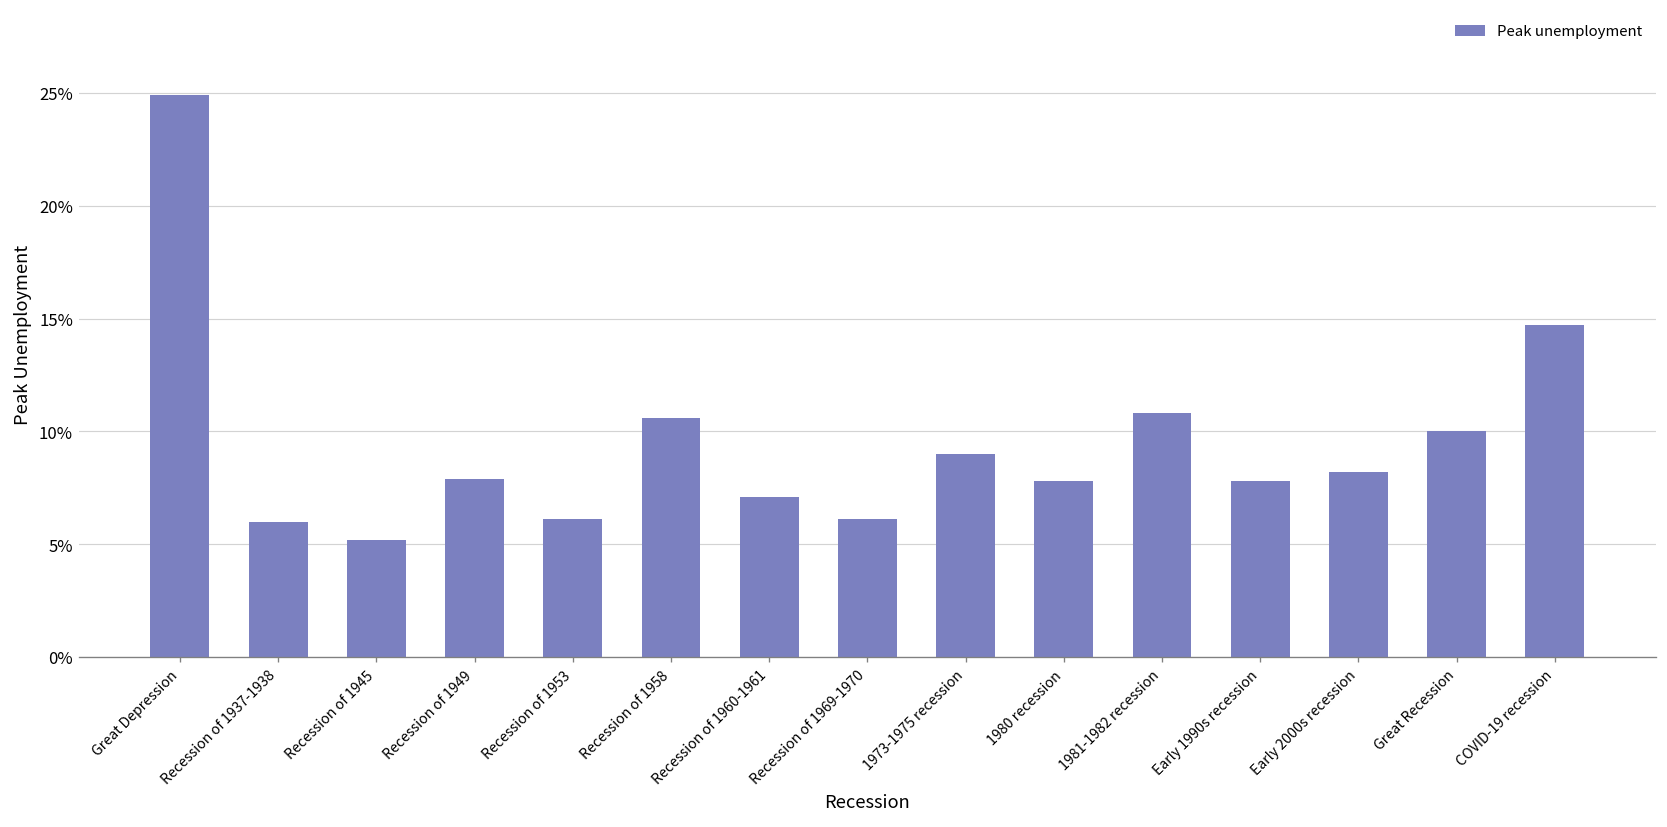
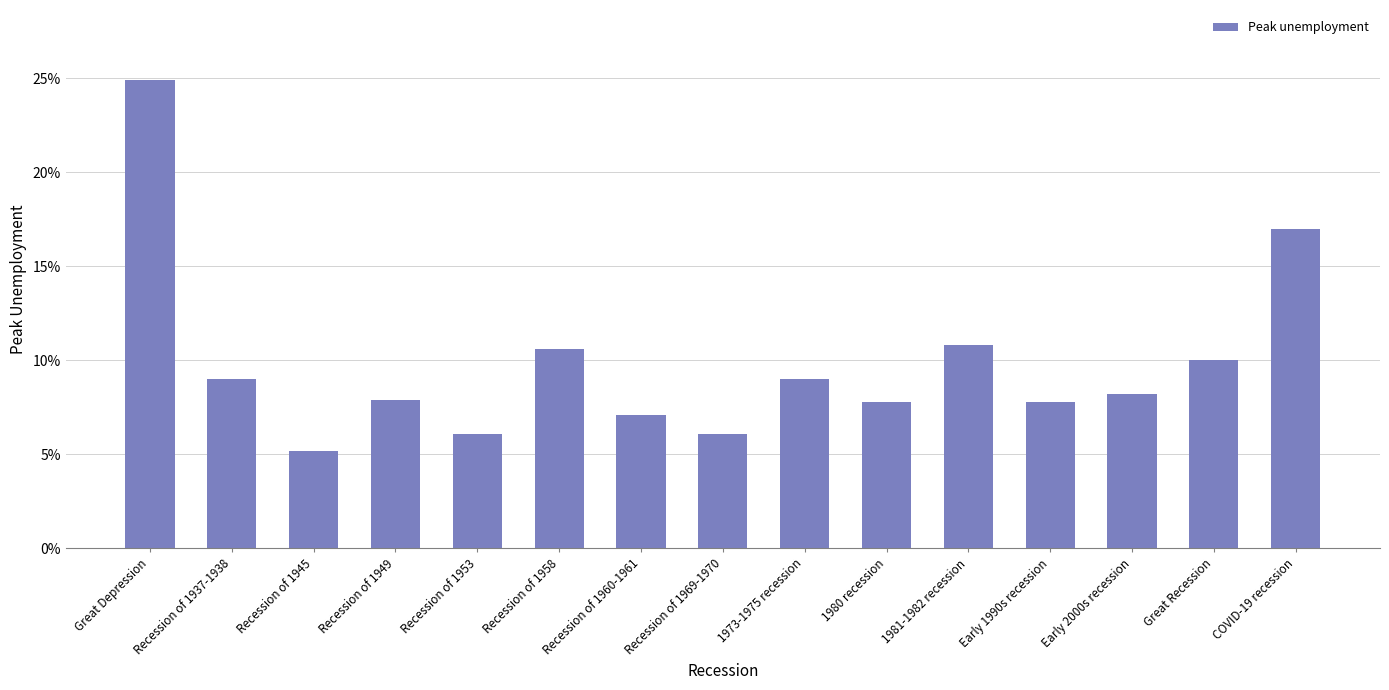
  {
    "Great Depression": "24.9%",
-   "Recession of 1937-1938": "6.0%",
+   "Recession of 1937-1938": "9.0%",
    "Recession of 1945": "5.2%",
    "Recession of 1949": "7.9%",
    "Recession of 1953": "6.1%",
    "Recession of 1958": "10.6%",
    "Recession of 1960-1961": "7.1%",
    "Recession of 1969-1970": "6.1%",
    "1973-1975 recession": "9.0%",
    "1980 recession": "7.8%",
    "1981-1982 recession": "10.8%",
    "Early 1990s recession": "7.8%",
    "Early 2000s recession": "8.2%",
    "Great Recession": "10.0%",
-   "COVID-19 recession": "14.7%"
+   "COVID-19 recession": "17.0%"
  }
